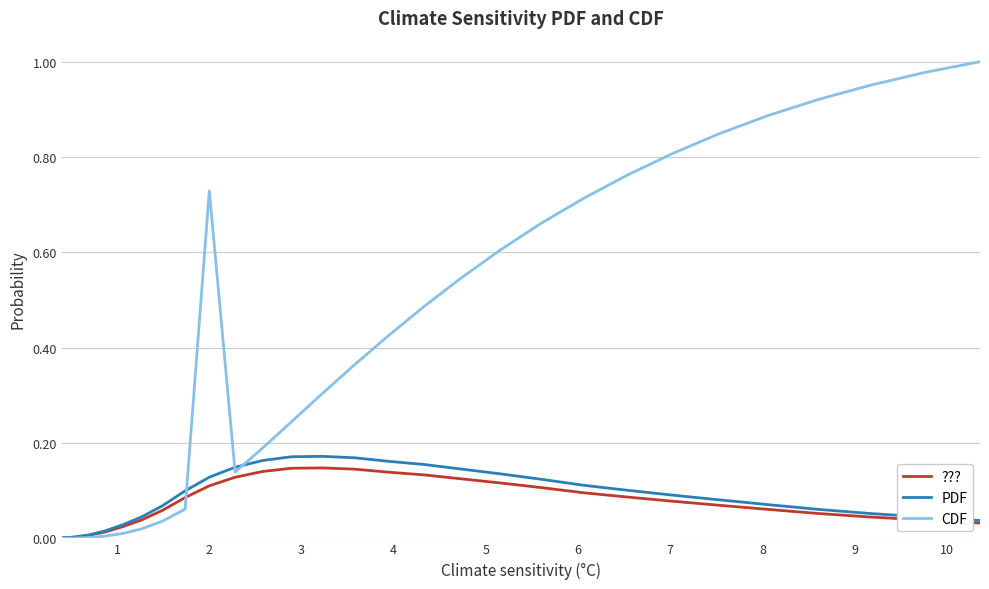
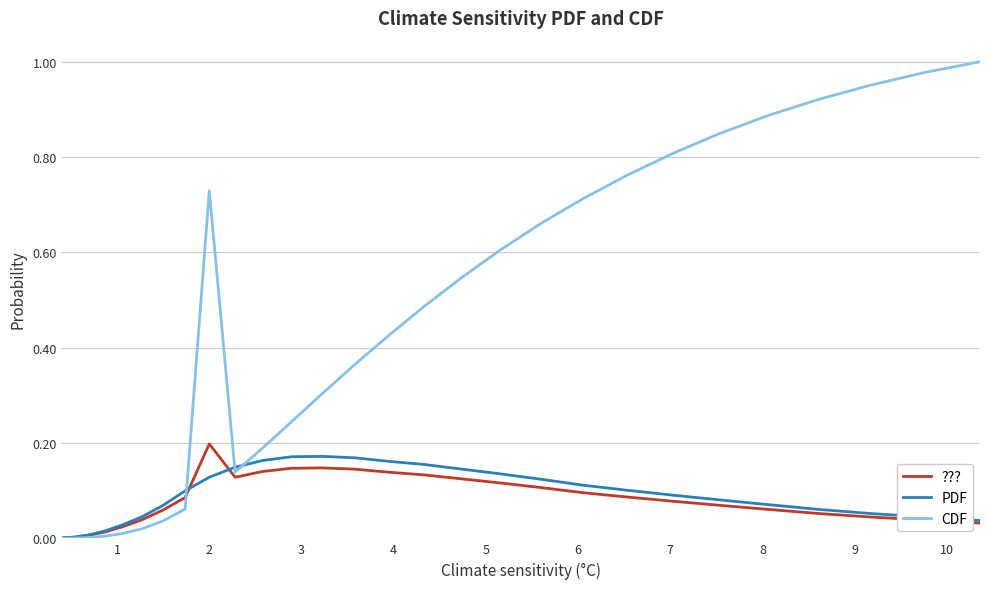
  {
    "???": {
-     "2": 0.11
+     "2": 0.20
    },
    "PDF": {
      "2": 0.13
    },
    "CDF": {
      "2": 0.73
    }
  }
